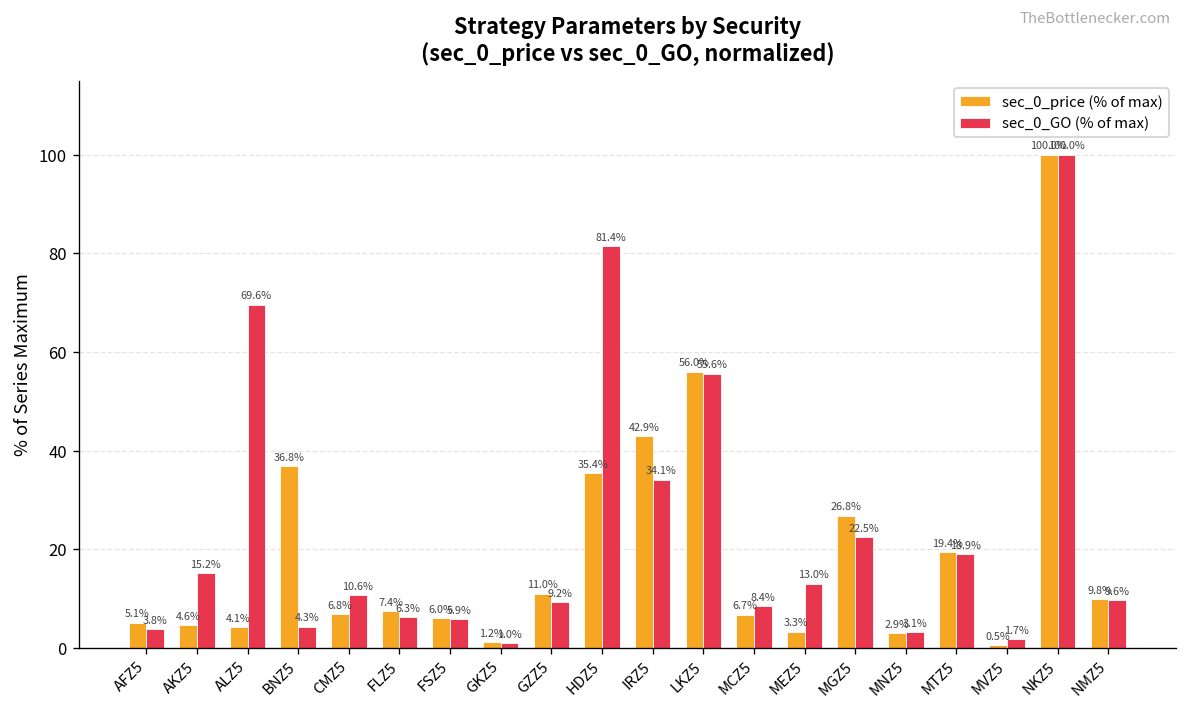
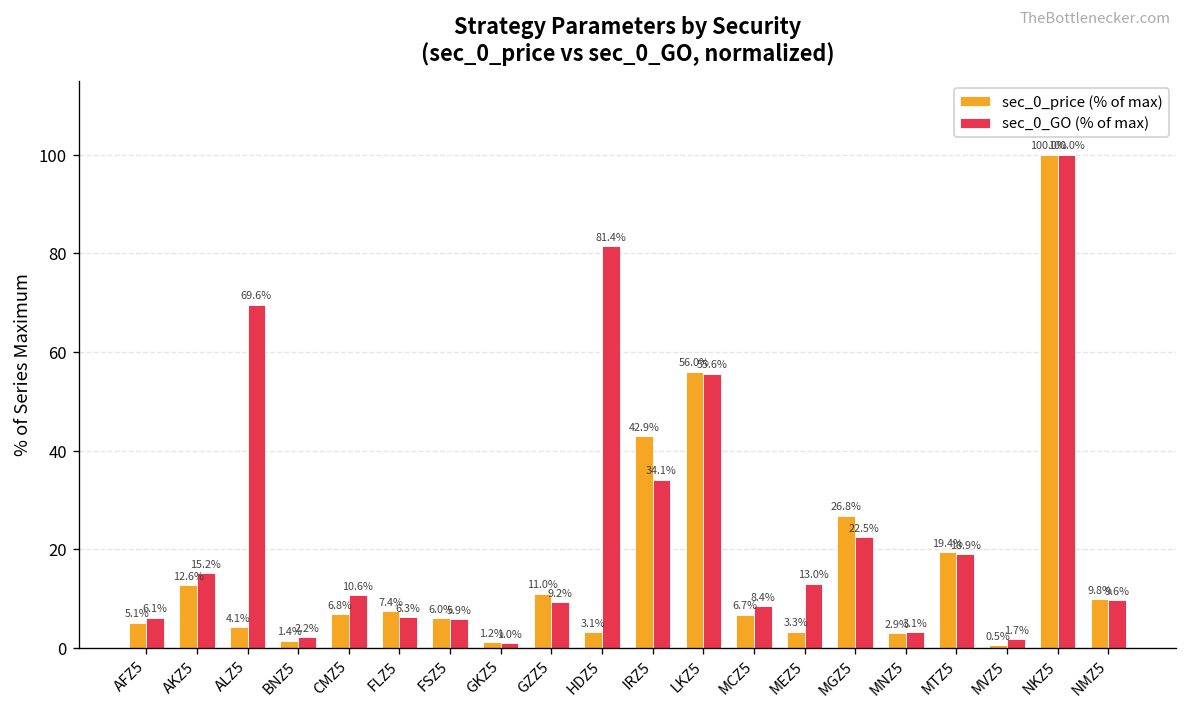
  {
    "sec_0_price (% of max)": {
-     "AKZ5": "4.6%",
+     "AKZ5": "12.6%",
      "ALZ5": "4.1%",
-     "BNZ5": "36.8%",
+     "BNZ5": "1.4%",
      "CMZ5": "6.8%",
      "FLZ5": "7.4%",
      "GZZ5": "11.0%",
-     "HDZ5": "35.4%",
+     "HDZ5": "3.1%",
      "IRZ5": "42.9%",
      "MCZ5": "6.7%",
      "MEZ5": "3.3%",
      "MGZ5": "26.8%",
      "MVZ5": "0.5%"
    },
    "sec_0_GO (% of max)": {
-     "AFZ5": "3.8%",
+     "AFZ5": "6.1%",
      "AKZ5": "15.2%",
      "ALZ5": "69.6%",
-     "BNZ5": "4.3%",
+     "BNZ5": "2.2%",
      "CMZ5": "10.6%",
      "FLZ5": "6.3%",
      "GZZ5": "9.2%",
      "HDZ5": "81.4%",
      "IRZ5": "34.1%",
      "MCZ5": "8.4%",
      "MEZ5": "13.0%",
      "MGZ5": "22.5%",
      "MVZ5": "1.7%"
    }
  }
